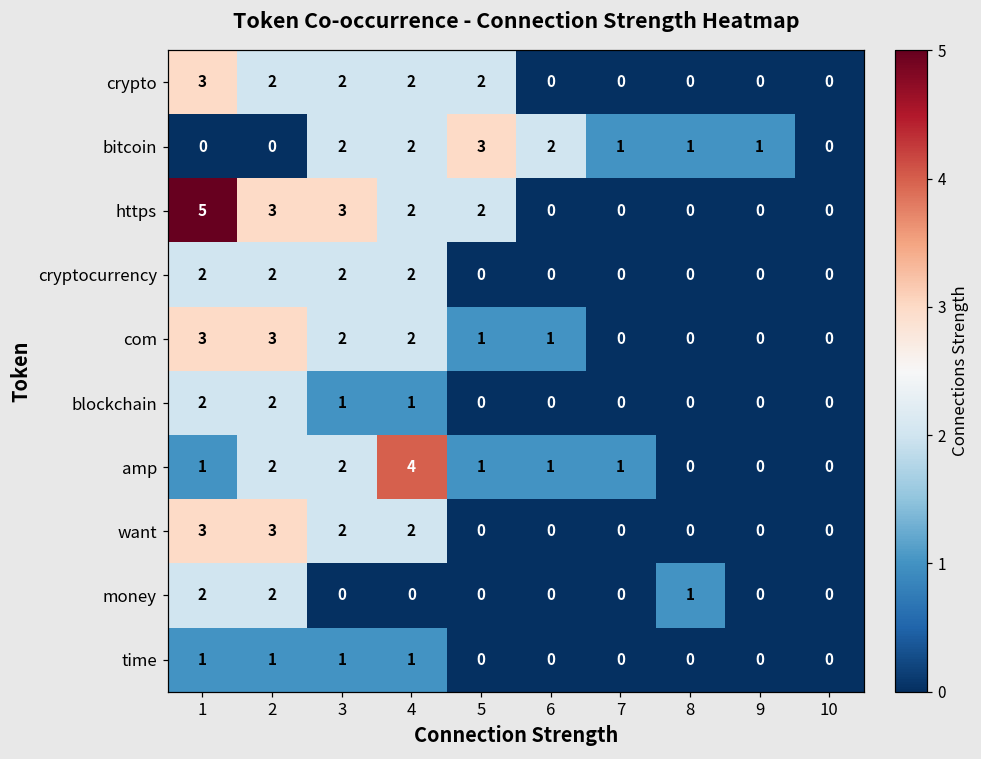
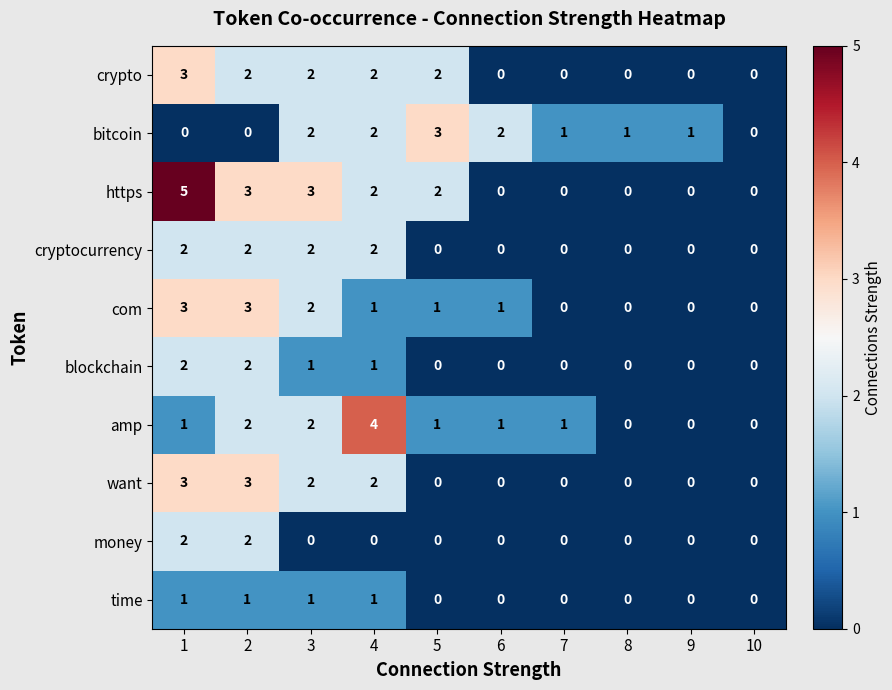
  {
    "crypto": {
      "1": 3,
      "2": 2,
      "3": 2,
      "4": 2,
      "5": 2,
      "6": 0,
      "7": 0,
      "8": 0,
      "9": 0,
      "10": 0
    },
    "bitcoin": {
      "1": 0,
      "2": 0,
      "3": 2,
      "4": 2,
      "5": 3,
      "6": 2,
      "7": 1,
      "8": 1,
      "9": 1,
      "10": 0
    },
    "https": {
      "1": 5,
      "2": 3,
      "3": 3,
      "4": 2,
      "5": 2,
      "6": 0,
      "7": 0,
      "8": 0,
      "9": 0,
      "10": 0
    },
    "cryptocurrency": {
      "1": 2,
      "2": 2,
      "3": 2,
      "4": 2,
      "5": 0,
      "6": 0,
      "7": 0,
      "8": 0,
      "9": 0,
      "10": 0
    },
    "com": {
      "1": 3,
      "2": 3,
      "3": 2,
-     "4": 2,
+     "4": 1,
      "5": 1,
      "6": 1,
      "7": 0,
      "8": 0,
      "9": 0,
      "10": 0
    },
    "blockchain": {
      "1": 2,
      "2": 2,
      "3": 1,
      "4": 1,
      "5": 0,
      "6": 0,
      "7": 0,
      "8": 0,
      "9": 0,
      "10": 0
    },
    "amp": {
      "1": 1,
      "2": 2,
      "3": 2,
      "4": 4,
      "5": 1,
      "6": 1,
      "7": 1,
      "8": 0,
      "9": 0,
      "10": 0
    },
    "want": {
      "1": 3,
      "2": 3,
      "3": 2,
      "4": 2,
      "5": 0,
      "6": 0,
      "7": 0,
      "8": 0,
      "9": 0,
      "10": 0
    },
    "money": {
      "1": 2,
      "2": 2,
      "3": 0,
      "4": 0,
      "5": 0,
      "6": 0,
      "7": 0,
-     "8": 1,
+     "8": 0,
      "9": 0,
      "10": 0
    },
    "time": {
      "1": 1,
      "2": 1,
      "3": 1,
      "4": 1,
      "5": 0,
      "6": 0,
      "7": 0,
      "8": 0,
      "9": 0,
      "10": 0
    }
  }
